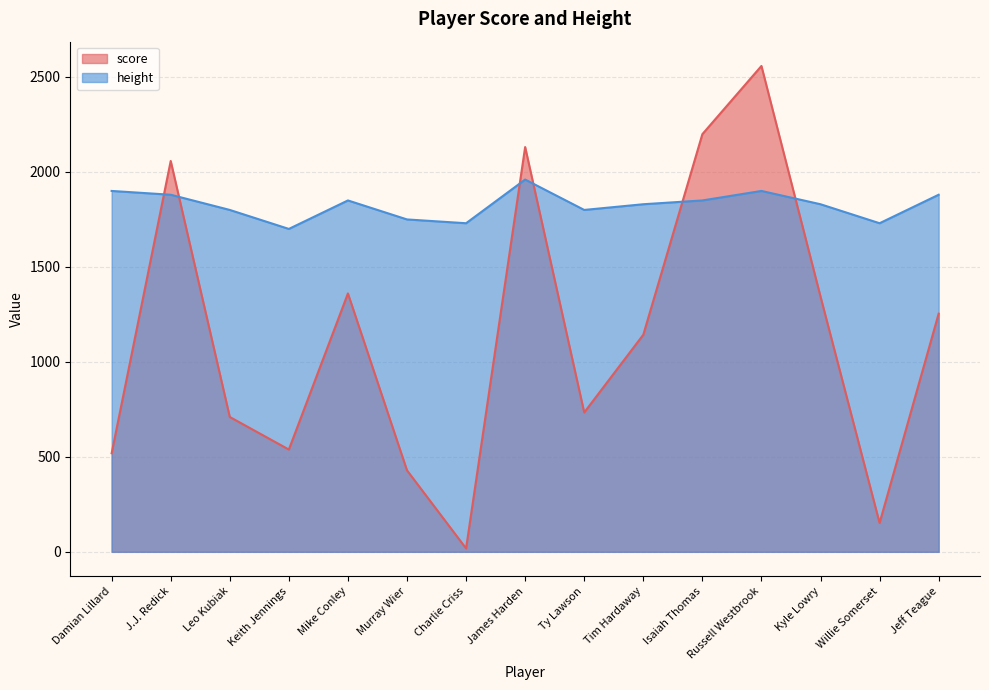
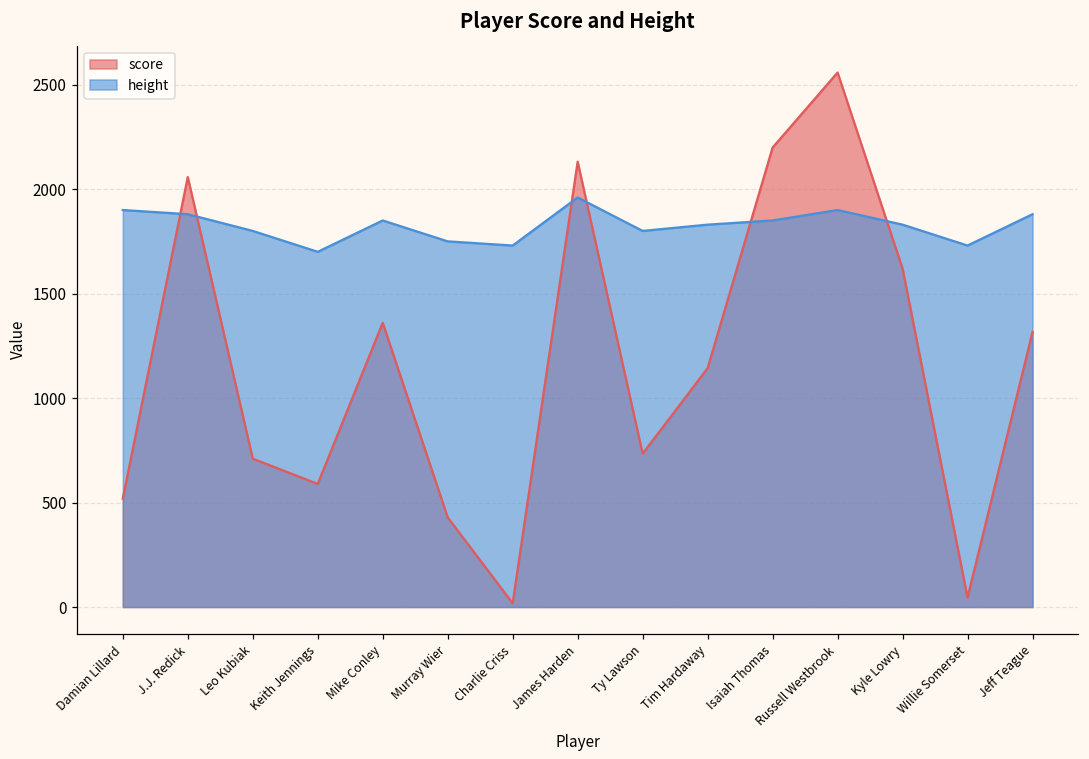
  {
    "score": {
      "Damian Lillard": 520,
      "J.J. Redick": 2060,
      "Leo Kubiak": 710,
-     "Keith Jennings": 540,
+     "Keith Jennings": 590,
      "Mike Conley": 1360,
      "Murray Wier": 430,
      "Charlie Criss": 20,
      "James Harden": 2130,
      "Ty Lawson": 730,
      "Tim Hardaway": 1140,
      "Isaiah Thomas": 2200,
      "Russell Westbrook": 2560,
-     "Kyle Lowry": 1340,
-     "Willie Somerset": 150,
-     "Jeff Teague": 1250
+     "Kyle Lowry": 1620,
+     "Willie Somerset": 50,
+     "Jeff Teague": 1320
    },
    "height": {
      "Damian Lillard": 1900,
      "J.J. Redick": 1880,
      "Leo Kubiak": 1800,
      "Keith Jennings": 1700,
      "Mike Conley": 1850,
      "Murray Wier": 1750,
      "Charlie Criss": 1730,
      "James Harden": 1960,
      "Ty Lawson": 1800,
      "Tim Hardaway": 1830,
      "Isaiah Thomas": 1850,
      "Russell Westbrook": 1900,
      "Kyle Lowry": 1830,
      "Willie Somerset": 1730,
      "Jeff Teague": 1880
    }
  }
